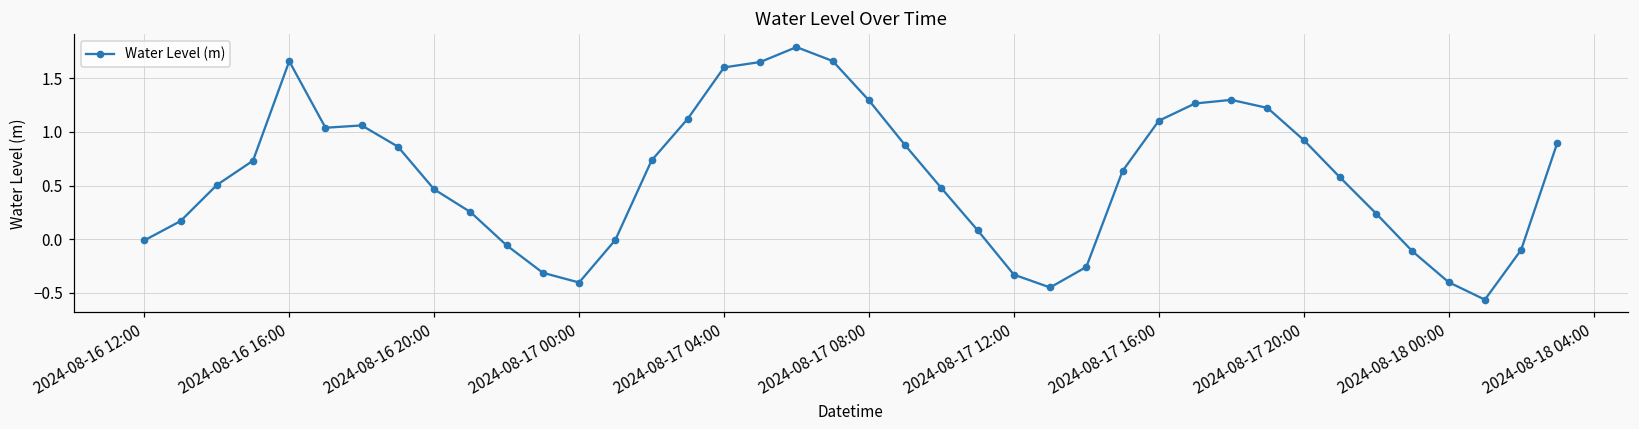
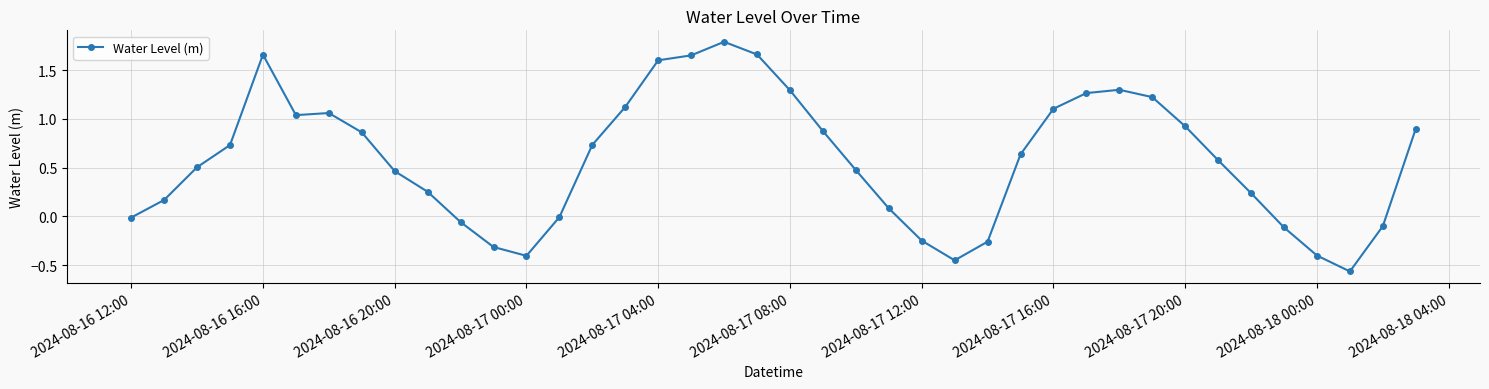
  {
    "2024-08-16 12:00": 0.0,
    "2024-08-16 16:00": 1.7,
    "2024-08-16 20:00": 0.5,
    "2024-08-17 00:00": -0.4,
    "2024-08-17 04:00": 1.6,
    "2024-08-17 08:00": 1.3,
-   "2024-08-17 12:00": -0.3,
+   "2024-08-17 12:00": -0.2,
    "2024-08-17 16:00": 1.1,
    "2024-08-17 20:00": 0.9,
    "2024-08-18 00:00": -0.4
  }
